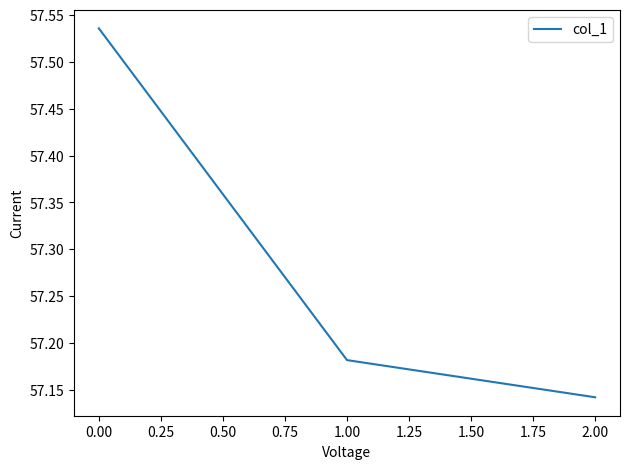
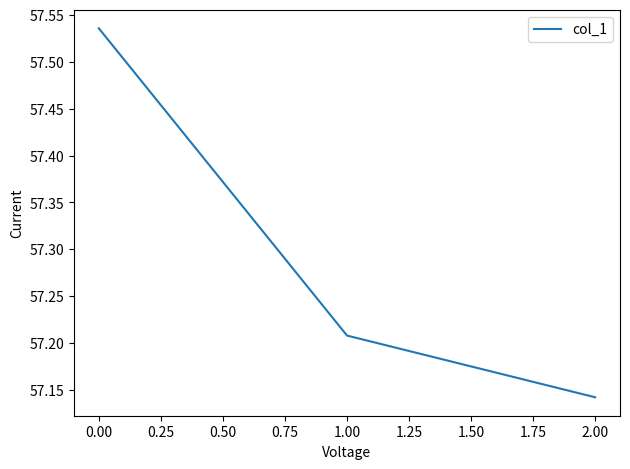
  {
    "0.00": 57.54,
-   "1.00": 57.18,
+   "1.00": 57.21,
    "2.00": 57.14
  }
